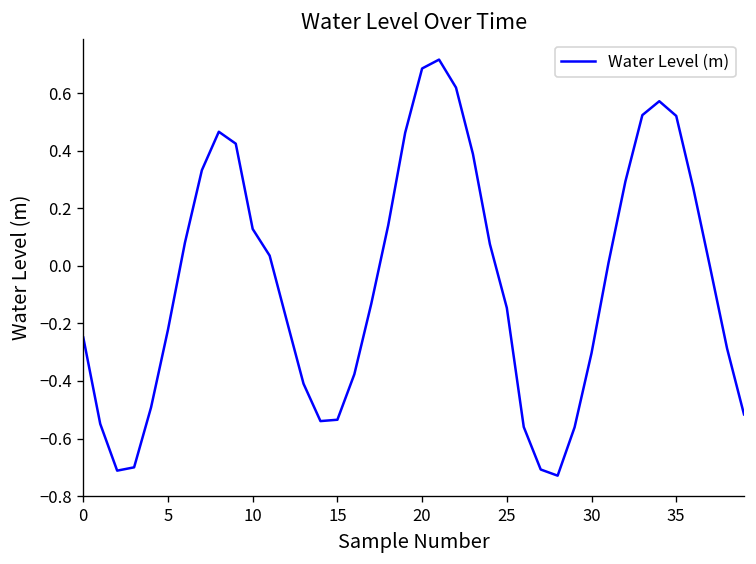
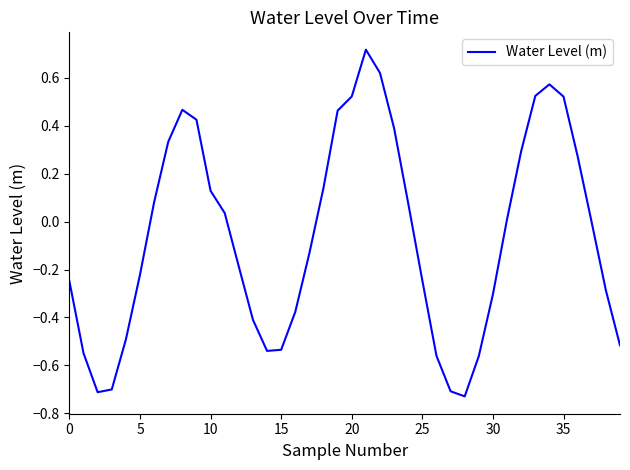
  {
    "0": -0.25,
    "5": -0.22,
    "10": 0.13,
    "15": -0.53,
-   "20": 0.69,
-   "25": -0.15,
+   "20": 0.52,
+   "25": -0.25,
    "30": -0.30,
    "35": 0.52
  }
